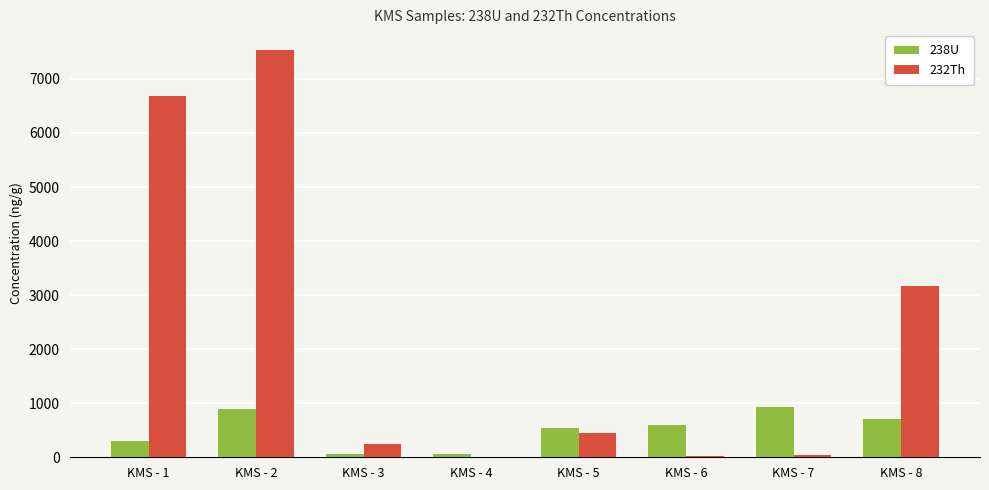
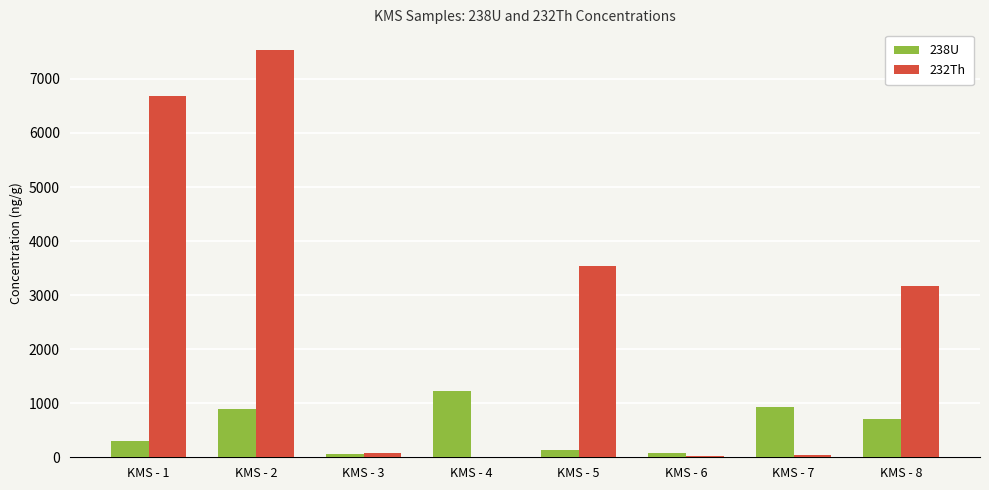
  {
    "238U": {
      "KMS - 1": 300,
      "KMS - 2": 900,
      "KMS - 3": 100,
-     "KMS - 4": 100,
-     "KMS - 5": 500,
-     "KMS - 6": 600,
+     "KMS - 4": 1200,
+     "KMS - 5": 100,
+     "KMS - 6": 100,
      "KMS - 7": 900,
      "KMS - 8": 700
    },
    "232Th": {
      "KMS - 1": 6700,
      "KMS - 2": 7500,
-     "KMS - 3": 200,
-     "KMS - 5": 400,
+     "KMS - 3": 100,
+     "KMS - 5": 3500,
      "KMS - 7": 0,
      "KMS - 8": 3200
    }
  }
